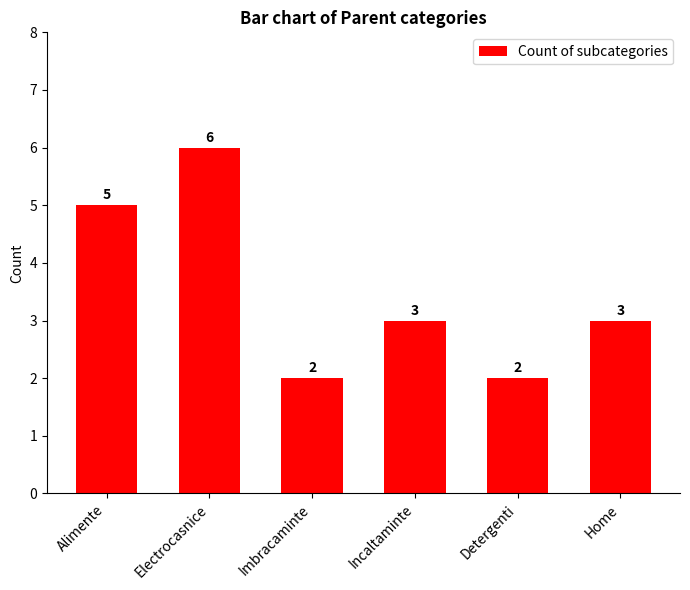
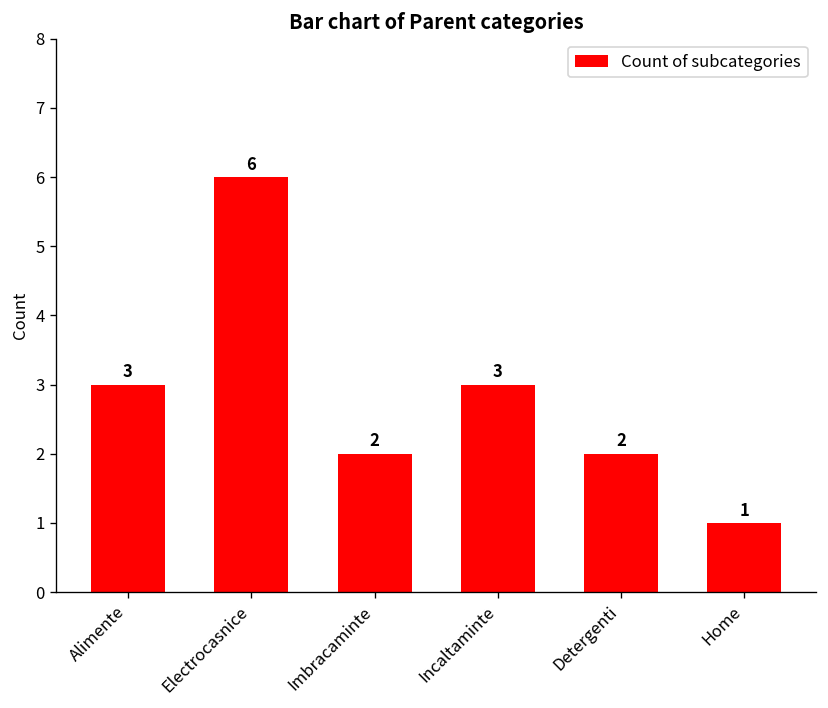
  {
-   "Alimente": 5,
+   "Alimente": 3,
    "Electrocasnice": 6,
    "Imbracaminte": 2,
    "Incaltaminte": 3,
    "Detergenti": 2,
-   "Home": 3
+   "Home": 1
  }
